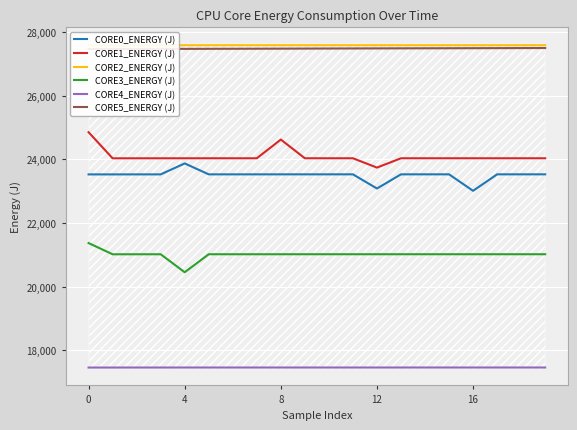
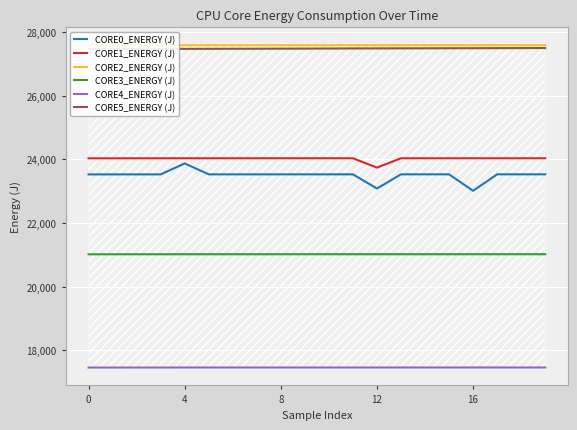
  {
    "CORE0_ENERGY (J)": {
      "0": "23,500",
      "4": "23,900",
      "8": "23,500",
      "12": "23,100",
      "16": "23,000"
    },
    "CORE1_ENERGY (J)": {
-     "0": "24,900",
+     "0": "24,000",
      "4": "24,000",
-     "8": "24,600",
+     "8": "24,000",
      "12": "23,700",
      "16": "24,000"
    },
    "CORE3_ENERGY (J)": {
-     "0": "21,400",
-     "4": "20,500",
+     "0": "21,000",
+     "4": "21,000",
      "8": "21,000",
      "12": "21,000",
      "16": "21,000"
    },
    "CORE4_ENERGY (J)": {
      "0": "17,500",
      "4": "17,500",
      "8": "17,500",
      "12": "17,500",
      "16": "17,500"
    },
    "CORE5_ENERGY (J)": {
      "4": "27,500",
      "8": "27,500",
      "12": "27,500",
      "16": "27,500"
    }
  }
